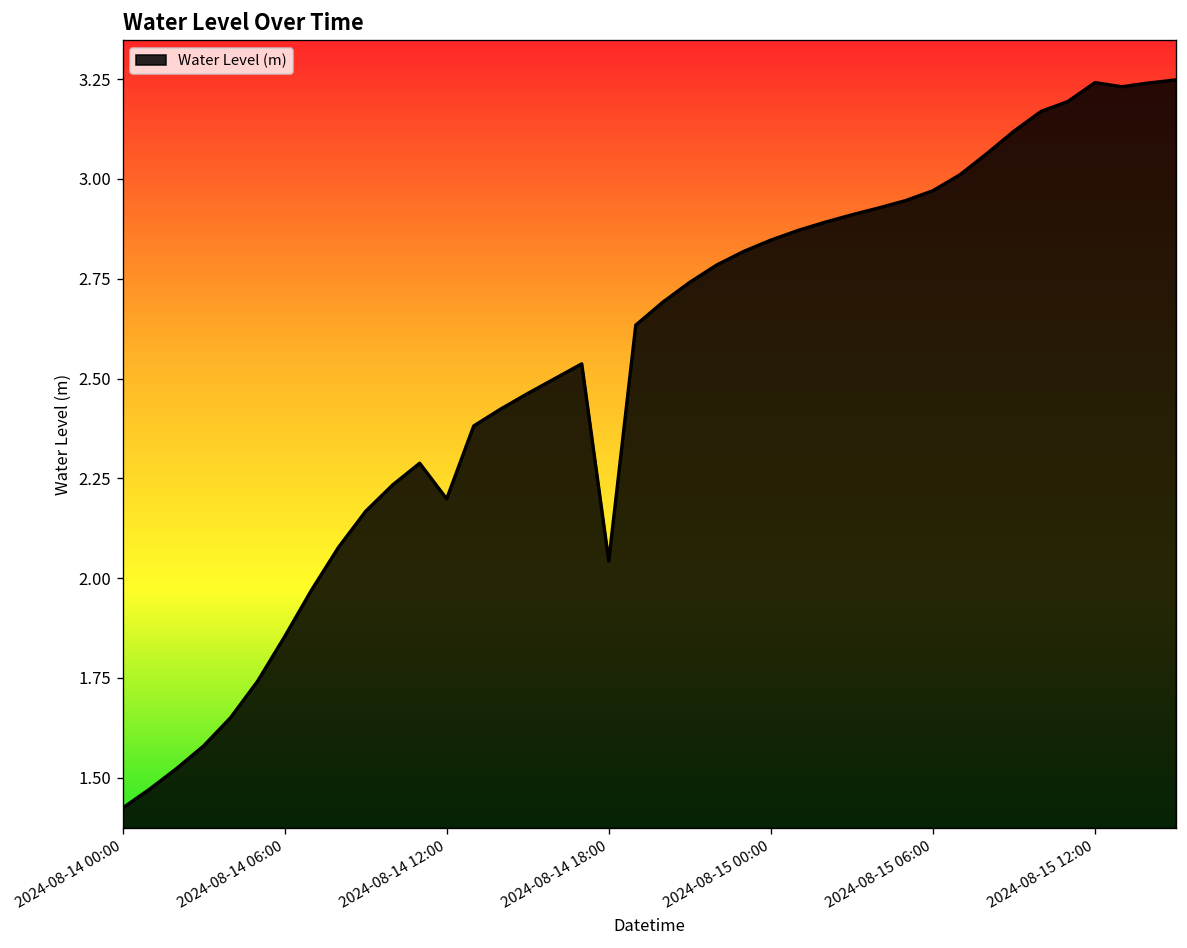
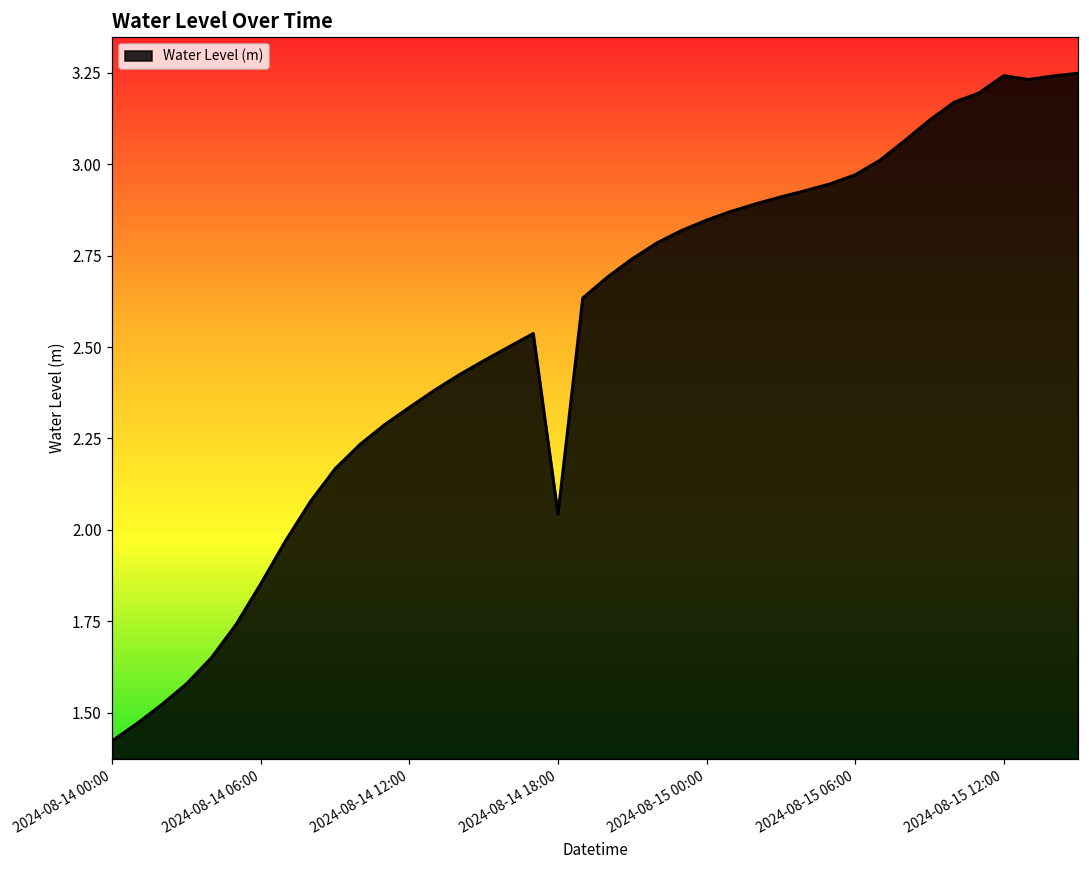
  {
    "2024-08-14 00:00": 1.42,
    "2024-08-14 06:00": 1.85,
-   "2024-08-14 12:00": 2.20,
+   "2024-08-14 12:00": 2.34,
    "2024-08-14 18:00": 2.04,
    "2024-08-15 00:00": 2.85,
    "2024-08-15 06:00": 2.97,
    "2024-08-15 12:00": 3.24
  }
